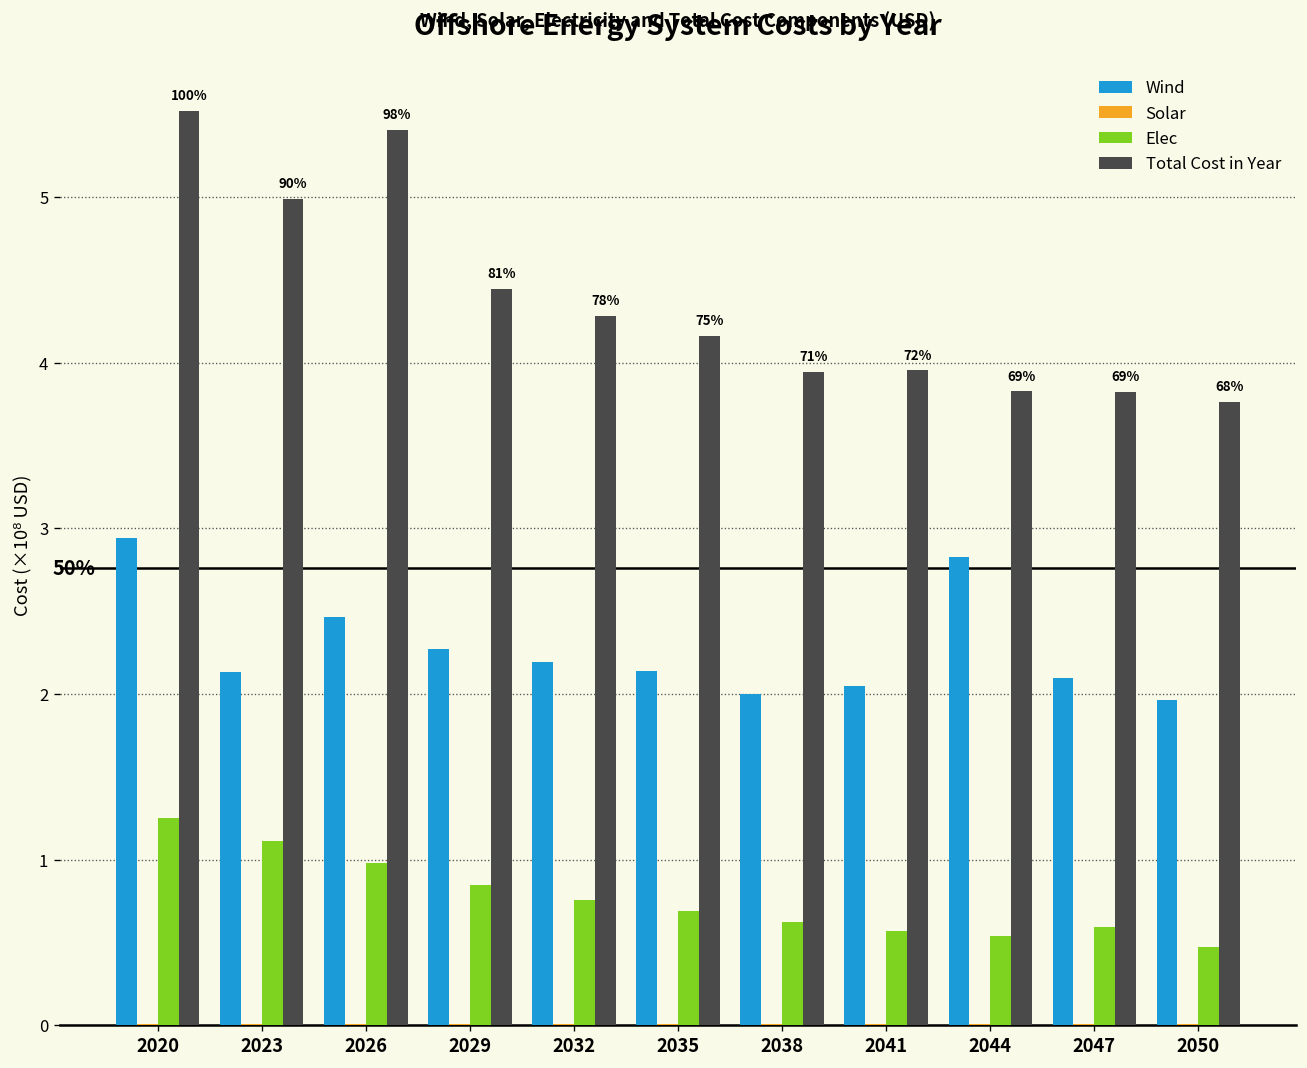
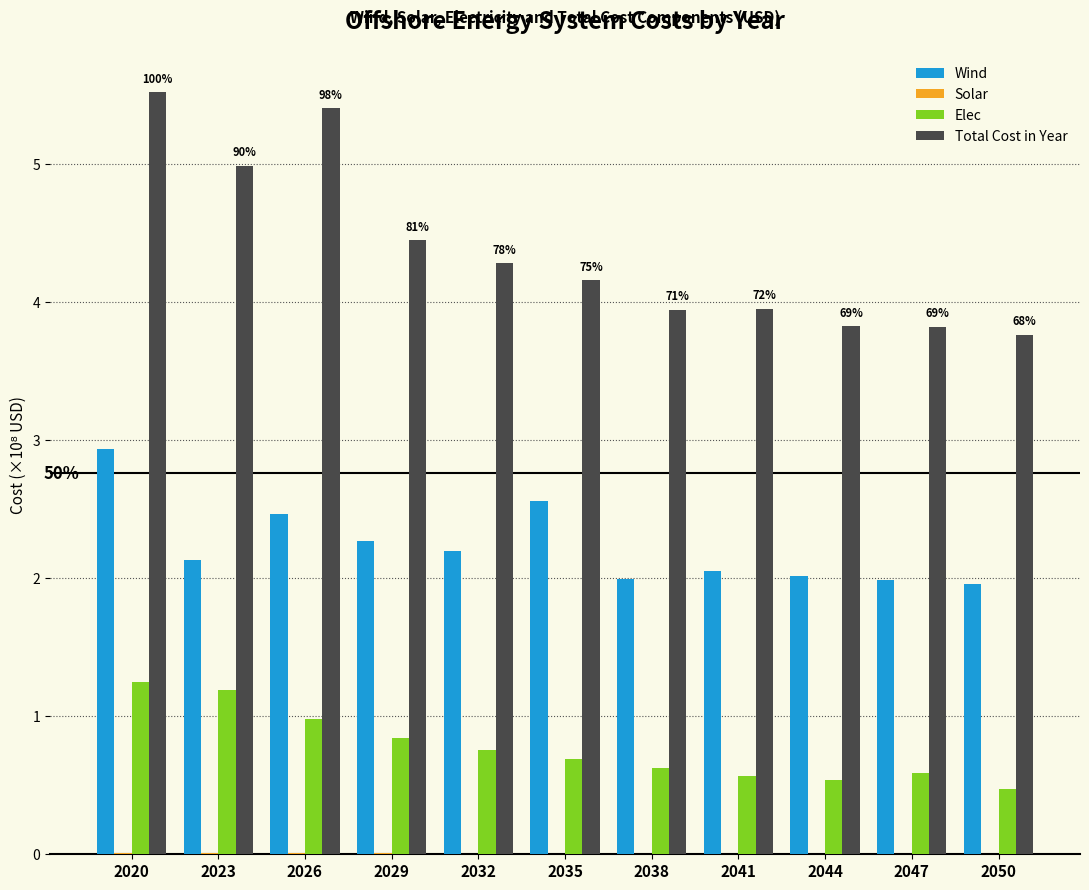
  {
    "Wind": {
      "2020": 2.94,
      "2023": 2.13,
      "2026": 2.46,
      "2029": 2.27,
      "2032": 2.20,
-     "2035": 2.14,
+     "2035": 2.56,
      "2038": 2.00,
      "2041": 2.05,
-     "2044": 2.82,
-     "2047": 2.10,
+     "2044": 2.02,
+     "2047": 1.99,
      "2050": 1.96
    },
    "Elec": {
      "2020": 1.25,
-     "2023": 1.11,
+     "2023": 1.19,
      "2026": 0.98,
      "2029": 0.85,
      "2032": 0.76,
      "2035": 0.69,
      "2038": 0.63,
      "2041": 0.57,
      "2044": 0.54,
      "2047": 0.59,
      "2050": 0.47
    }
  }
